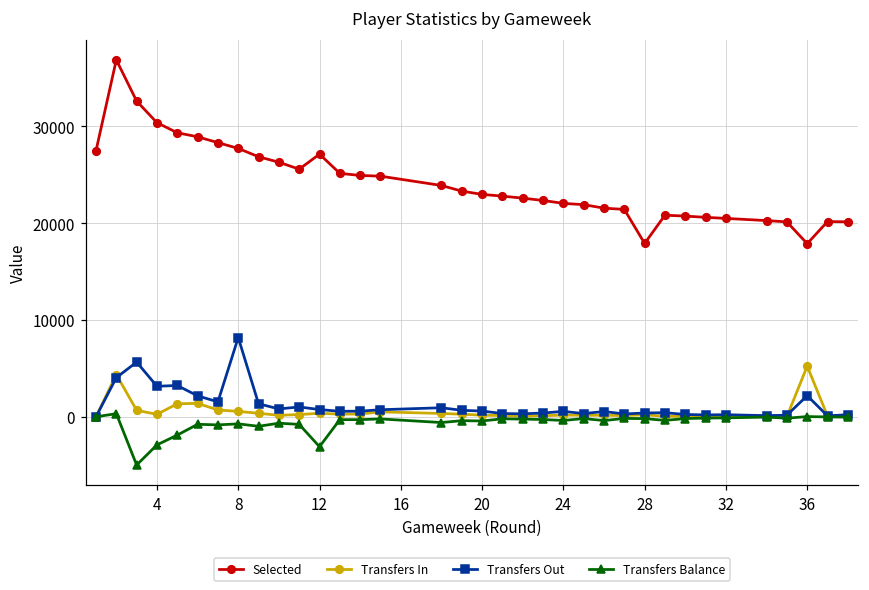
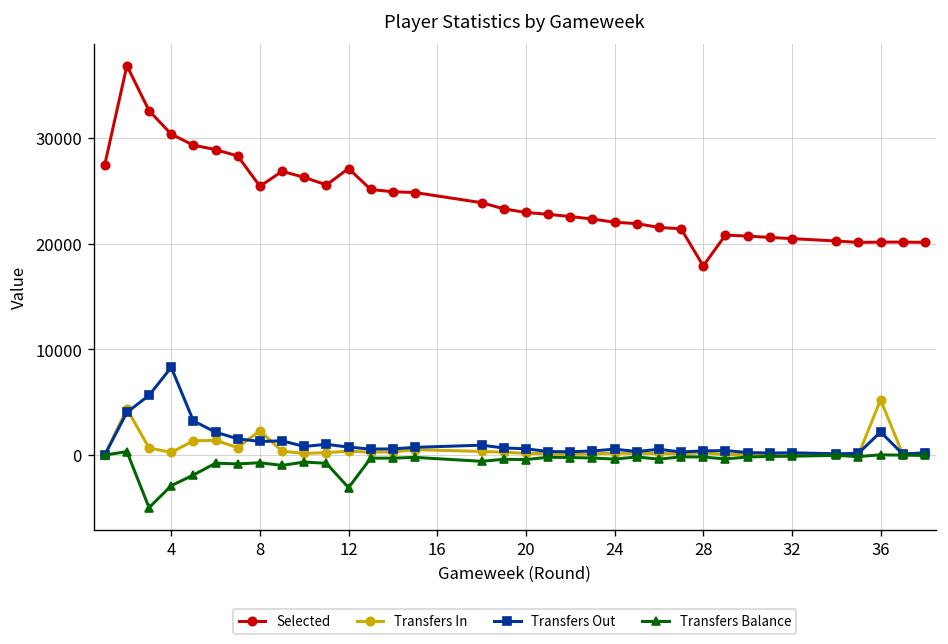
  {
    "Selected": {
      "4": 30000,
-     "8": 28000,
+     "8": 25000,
      "12": 27000,
      "20": 23000,
      "24": 22000,
      "28": 18000,
      "32": 20000,
-     "36": 18000
+     "36": 20000
    },
    "Transfers In": {
      "4": 0,
-     "8": 1000,
+     "8": 2000,
      "12": 0,
      "20": 0,
      "24": 0,
      "36": 5000
    },
    "Transfers Out": {
-     "4": 3000,
-     "8": 8000,
+     "4": 8000,
+     "8": 1000,
      "12": 1000,
      "20": 1000,
      "24": 1000,
      "36": 2000
    },
    "Transfers Balance": {
      "4": -3000,
      "8": -1000,
      "12": -3000,
      "20": 0,
      "24": 0,
      "28": 0,
      "36": 0
    }
  }
